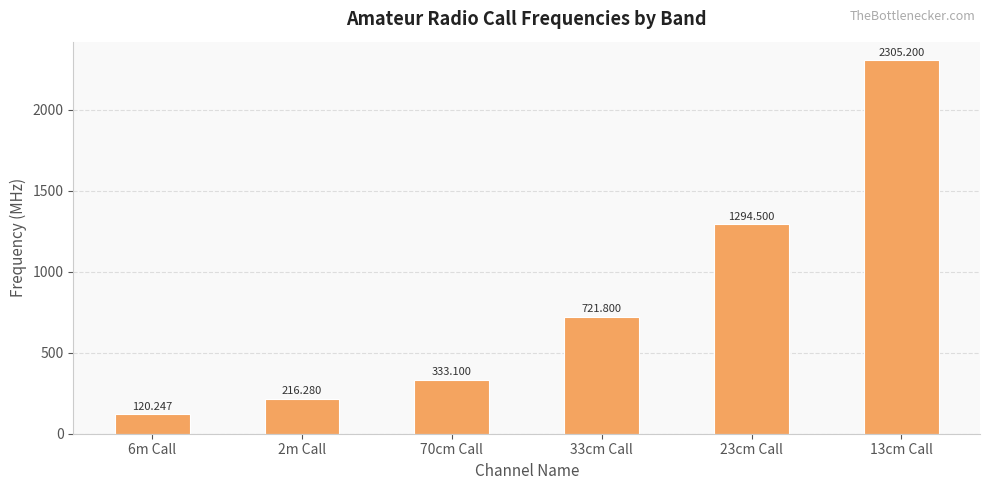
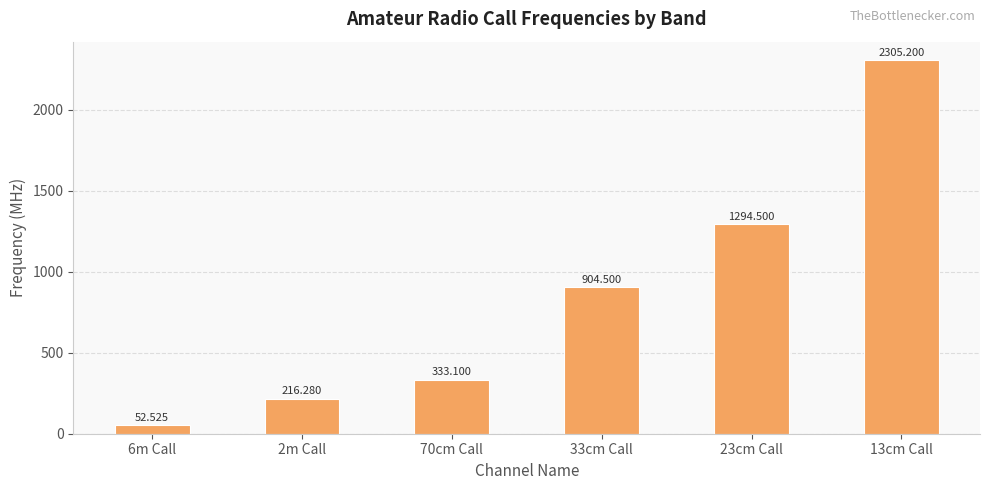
  {
-   "6m Call": 120.247,
+   "6m Call": 52.525,
    "2m Call": 216.280,
    "70cm Call": 333.100,
-   "33cm Call": 721.800,
+   "33cm Call": 904.500,
    "23cm Call": 1294.500,
    "13cm Call": 2305.200
  }
